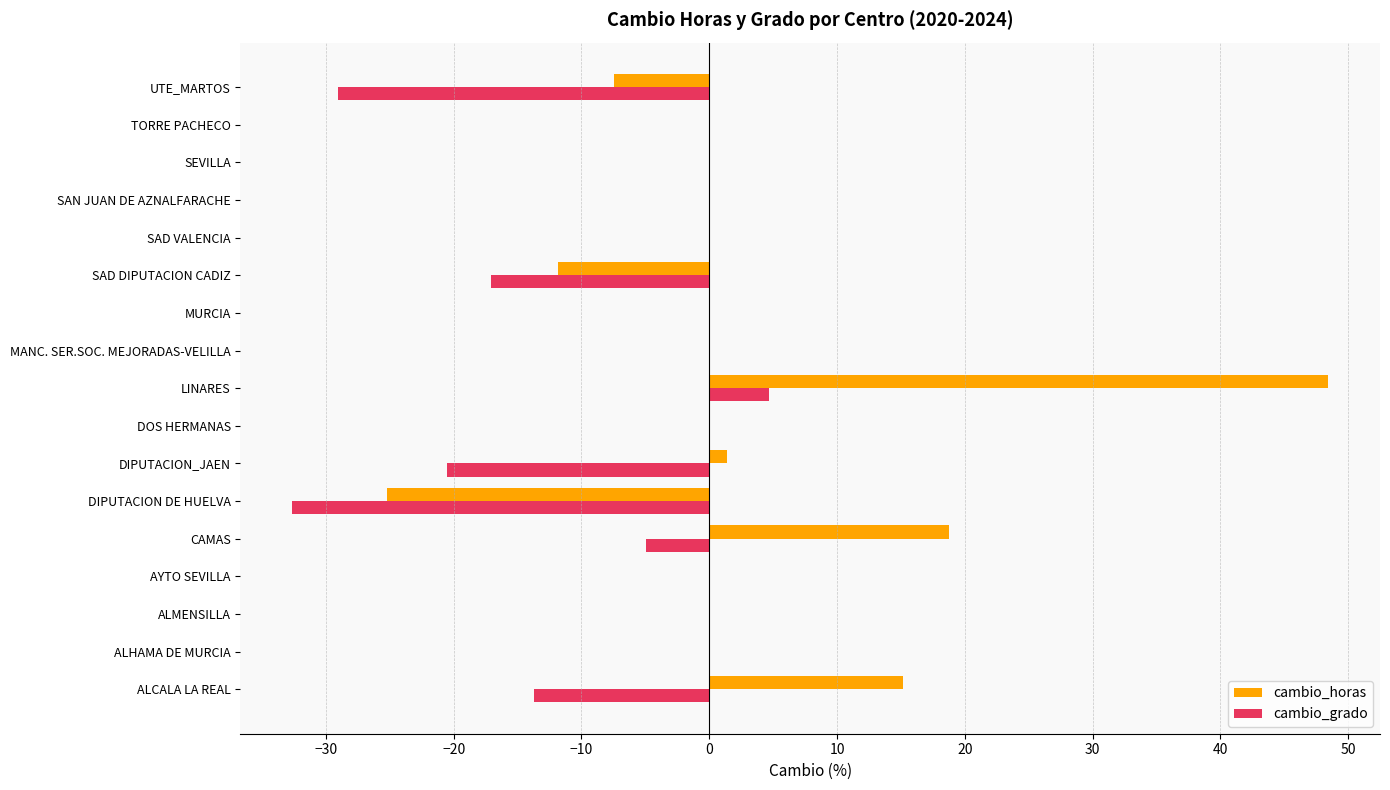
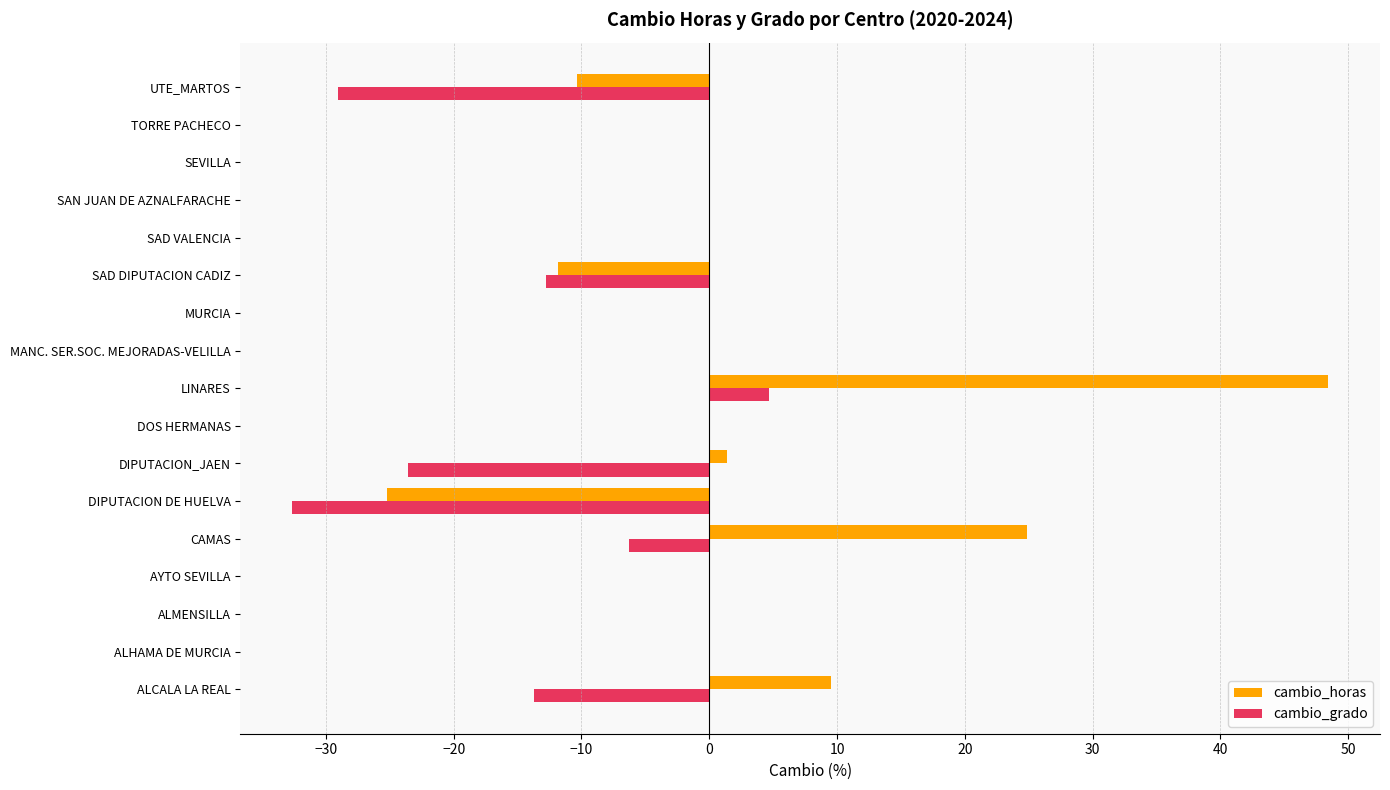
  {
    "cambio_horas": {
-     "UTE_MARTOS": -7.5,
+     "UTE_MARTOS": -10.4,
      "TORRE PACHECO": 0.0,
      "SEVILLA": 0.0,
      "SAN JUAN DE AZNALFARACHE": 0.0,
      "SAD VALENCIA": 0.0,
      "SAD DIPUTACION CADIZ": -11.9,
      "MURCIA": 0.0,
      "MANC. SER.SOC. MEJORADAS-VELILLA": 0.0,
      "LINARES": 48.4,
      "DOS HERMANAS": 0.0,
      "DIPUTACION_JAEN": 1.4,
      "DIPUTACION DE HUELVA": -25.2,
-     "CAMAS": 18.8,
+     "CAMAS": 24.9,
      "AYTO SEVILLA": 0.0,
      "ALMENSILLA": 0.0,
      "ALHAMA DE MURCIA": 0.0,
-     "ALCALA LA REAL": 15.2
+     "ALCALA LA REAL": 9.6
    },
    "cambio_grado": {
      "UTE_MARTOS": -29.0,
      "TORRE PACHECO": 0.0,
      "SEVILLA": 0.0,
      "SAN JUAN DE AZNALFARACHE": 0.0,
      "SAD VALENCIA": 0.0,
-     "SAD DIPUTACION CADIZ": -17.1,
+     "SAD DIPUTACION CADIZ": -12.8,
      "MURCIA": 0.0,
      "MANC. SER.SOC. MEJORADAS-VELILLA": 0.0,
      "LINARES": 4.7,
      "DOS HERMANAS": 0.0,
-     "DIPUTACION_JAEN": -20.5,
+     "DIPUTACION_JAEN": -23.6,
      "DIPUTACION DE HUELVA": -32.6,
-     "CAMAS": -4.9,
+     "CAMAS": -6.3,
      "AYTO SEVILLA": 0.0,
      "ALMENSILLA": 0.0,
      "ALHAMA DE MURCIA": 0.0,
      "ALCALA LA REAL": -13.8
    }
  }
